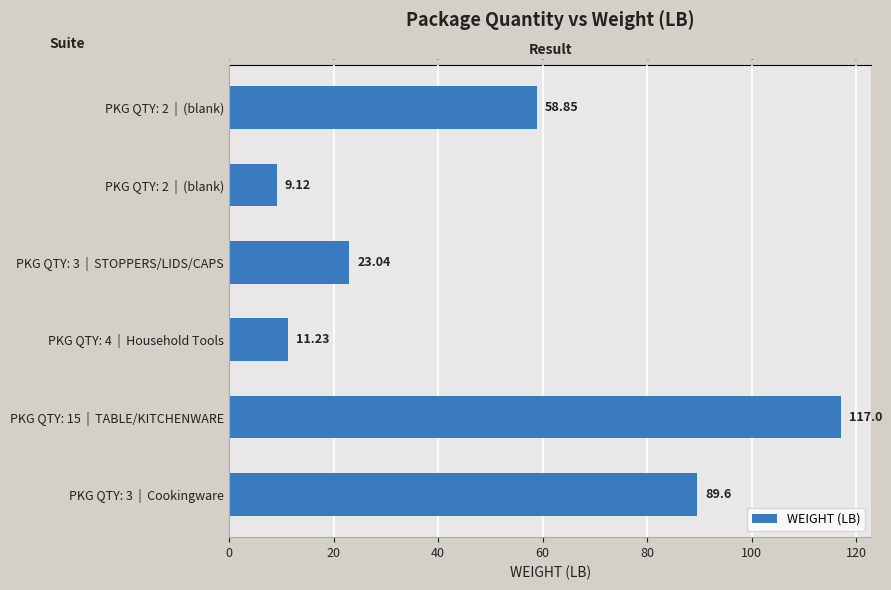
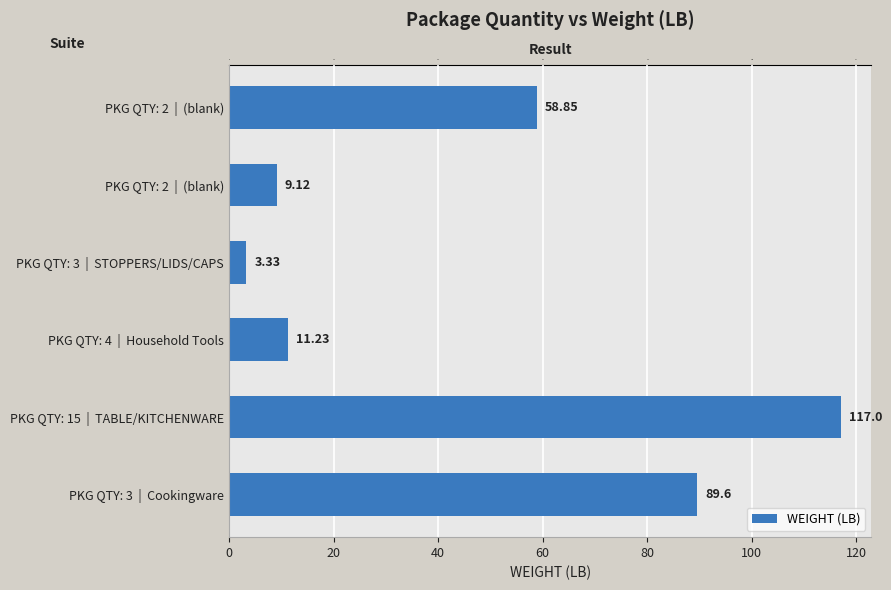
  {
-   "PKG QTY: 3 | STOPPERS/LIDS/CAPS": 23.04,
+   "PKG QTY: 3 | STOPPERS/LIDS/CAPS": 3.33,
    "PKG QTY: 4 | Household Tools": 11.23,
    "PKG QTY: 15 | TABLE/KITCHENWARE": 117.0,
    "PKG QTY: 3 | Cookingware": 89.6
  }
